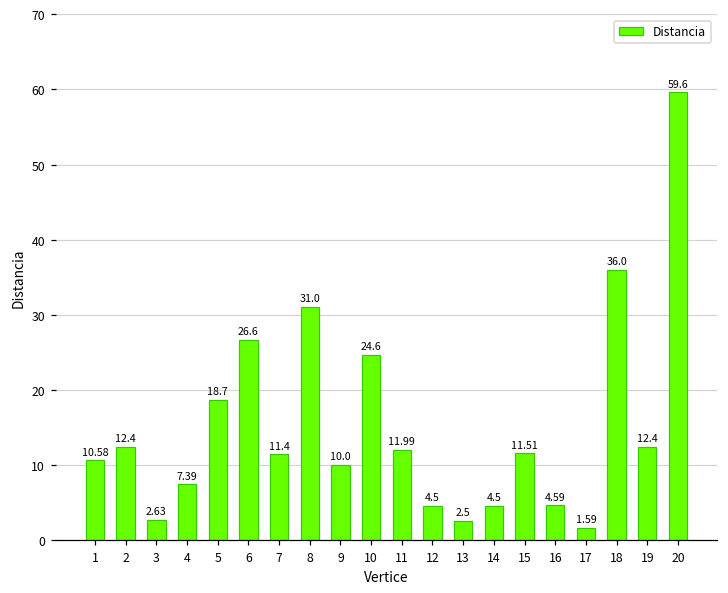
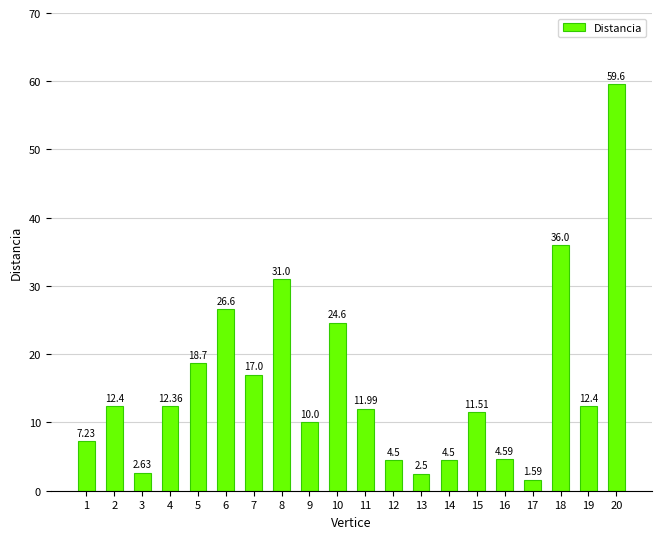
  {
-   "1": 10.58,
+   "1": 7.23,
    "2": 12.4,
    "3": 2.63,
-   "4": 7.39,
+   "4": 12.36,
    "5": 18.7,
    "6": 26.6,
-   "7": 11.4,
+   "7": 17.0,
    "8": 31.0,
    "9": 10.0,
    "10": 24.6,
    "11": 11.99,
    "12": 4.5,
    "13": 2.5,
    "14": 4.5,
    "15": 11.51,
    "16": 4.59,
    "17": 1.59,
    "18": 36.0,
    "19": 12.4,
    "20": 59.6
  }
